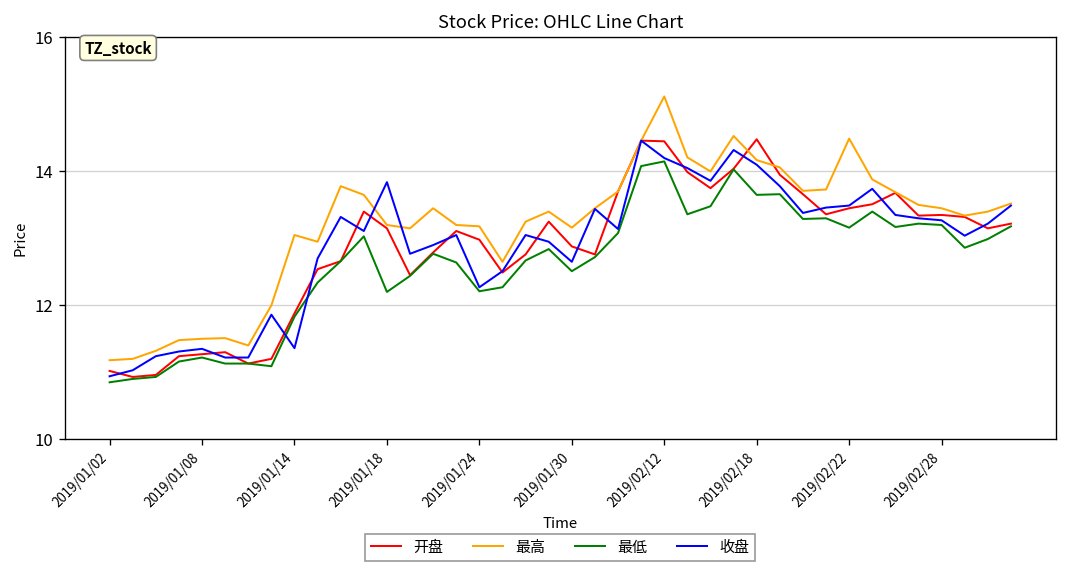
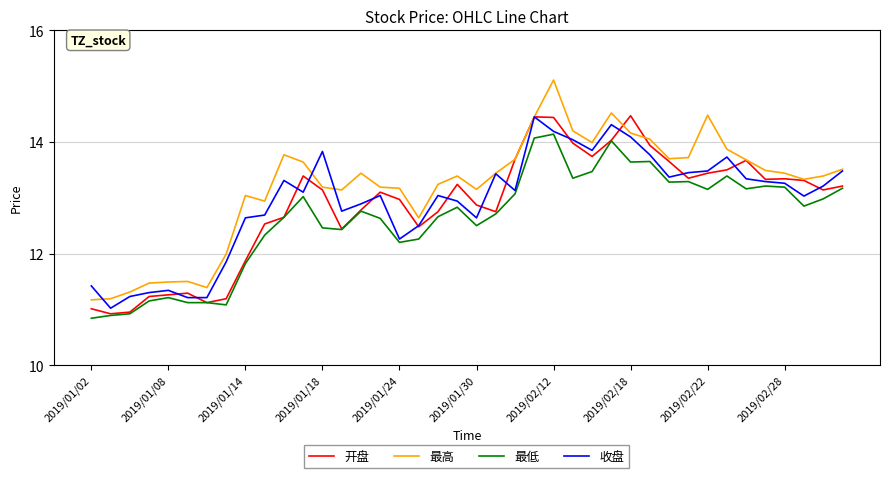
  {
    "开盘": {
      "2019/01/02": 11.0,
      "2019/01/08": 11.3,
      "2019/01/14": 11.9,
      "2019/01/18": 13.1,
      "2019/01/24": 13.0,
      "2019/01/30": 12.9,
      "2019/02/12": 14.4,
      "2019/02/18": 14.5,
      "2019/02/28": 13.3
    },
    "最高": {
      "2019/01/02": 11.2,
      "2019/01/08": 11.5,
      "2019/01/14": 13.0,
      "2019/01/18": 13.2,
      "2019/01/24": 13.2,
      "2019/01/30": 13.2,
      "2019/02/12": 15.1,
      "2019/02/18": 14.2,
      "2019/02/22": 14.5,
      "2019/02/28": 13.4
    },
    "最低": {
      "2019/01/02": 10.8,
      "2019/01/08": 11.2,
      "2019/01/14": 11.8,
-     "2019/01/18": 12.2,
+     "2019/01/18": 12.5,
      "2019/01/24": 12.2,
      "2019/01/30": 12.5,
      "2019/02/12": 14.1,
      "2019/02/18": 13.6,
      "2019/02/22": 13.2,
      "2019/02/28": 13.2
    },
    "收盘": {
-     "2019/01/02": 10.9,
+     "2019/01/02": 11.4,
      "2019/01/08": 11.3,
-     "2019/01/14": 11.4,
+     "2019/01/14": 12.6,
      "2019/01/18": 13.8,
      "2019/01/24": 12.3,
      "2019/01/30": 12.6,
      "2019/02/12": 14.2,
      "2019/02/18": 14.1,
      "2019/02/28": 13.3
    }
  }
